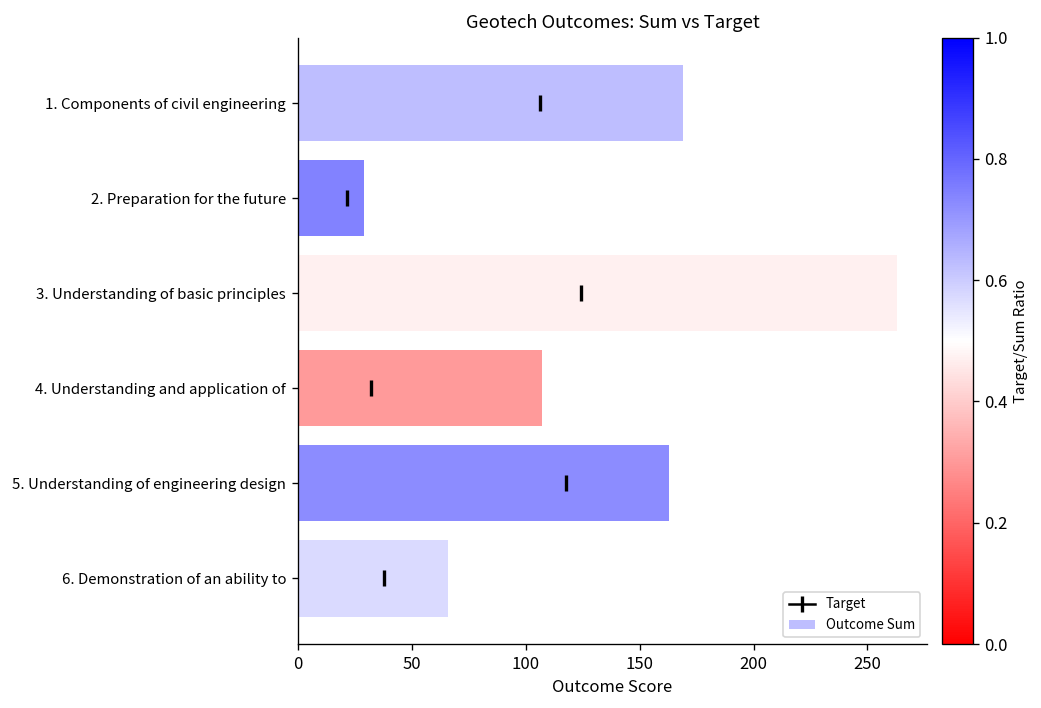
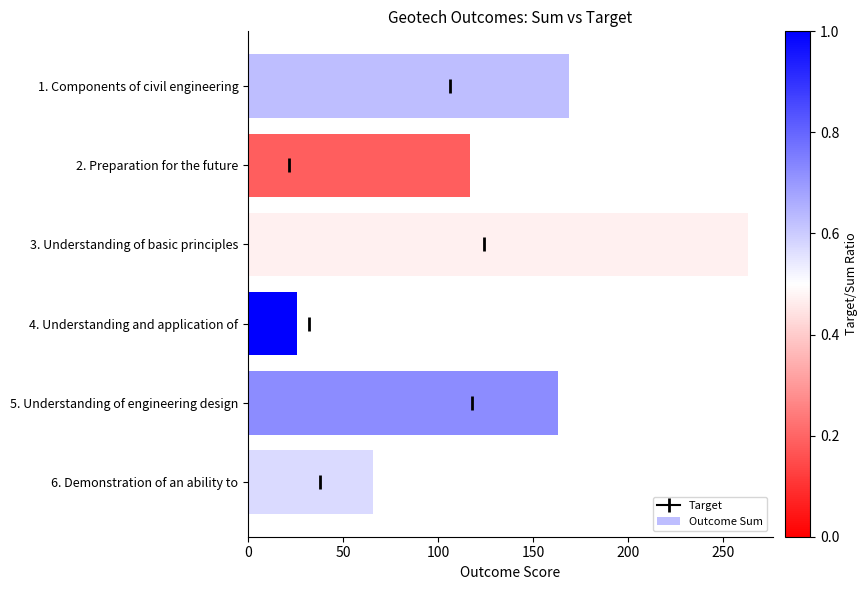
  {
    "Outcome Sum": {
      "1. Components of civil engineering": 169,
-     "2. Preparation for the future": 29,
+     "2. Preparation for the future": 117,
      "3. Understanding of basic principles": 263,
-     "4. Understanding and application of": 107,
+     "4. Understanding and application of": 26,
      "5. Understanding of engineering design": 163,
      "6. Demonstration of an ability to": 66
    }
  }
